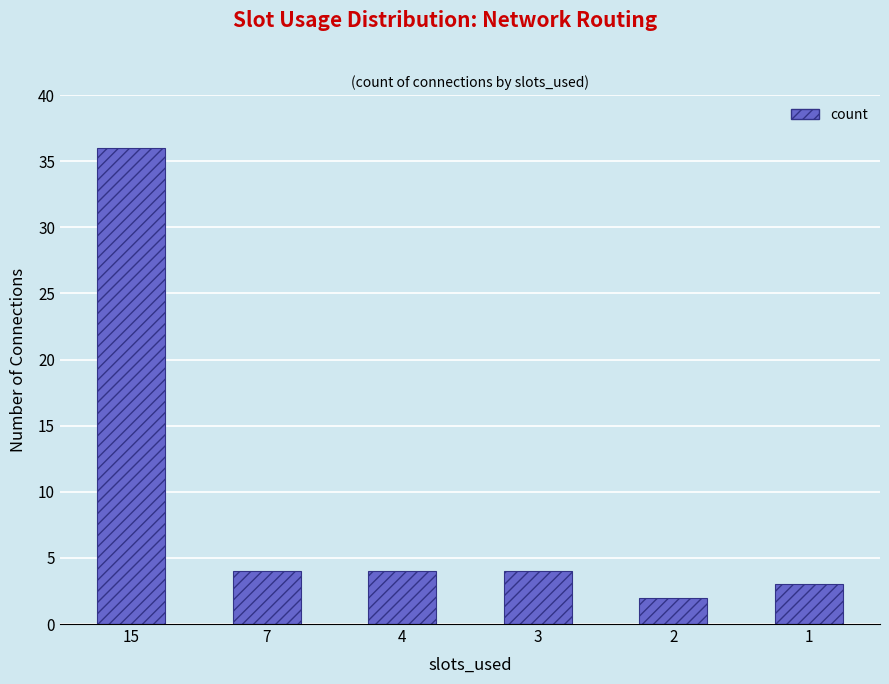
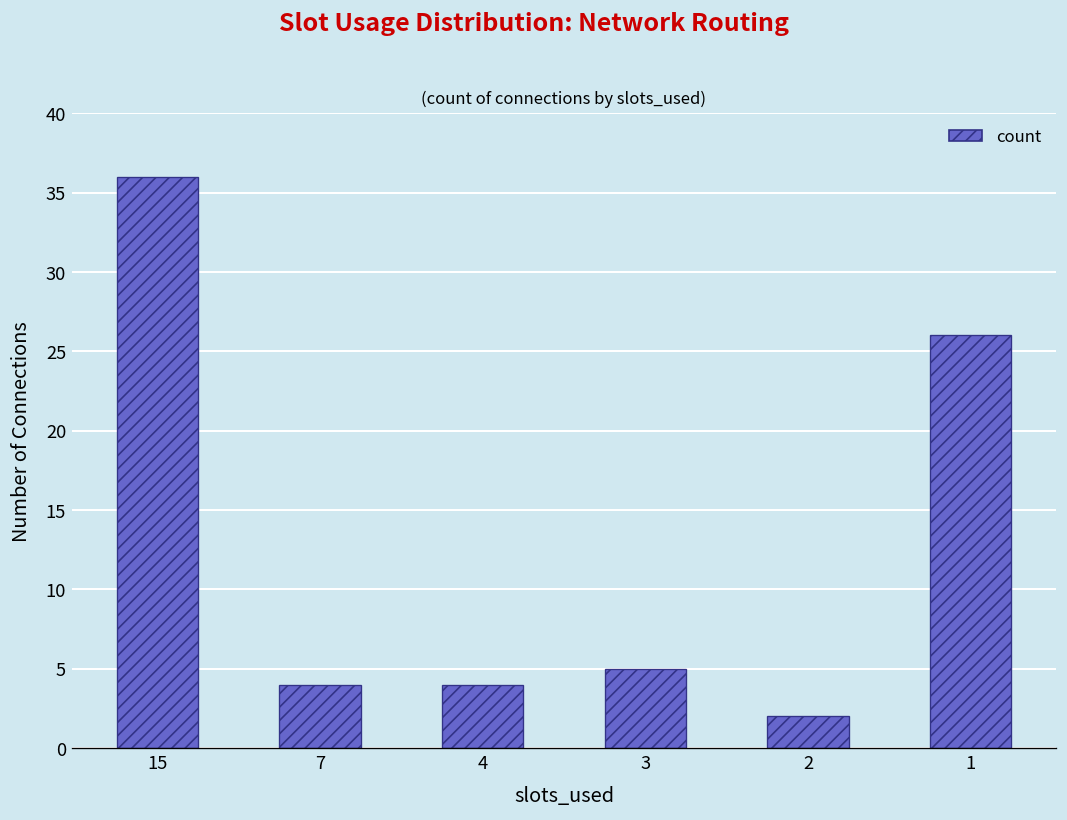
  {
    "15": 36,
    "7": 4,
    "4": 4,
-   "3": 4,
+   "3": 5,
    "2": 2,
-   "1": 3
+   "1": 26
  }
